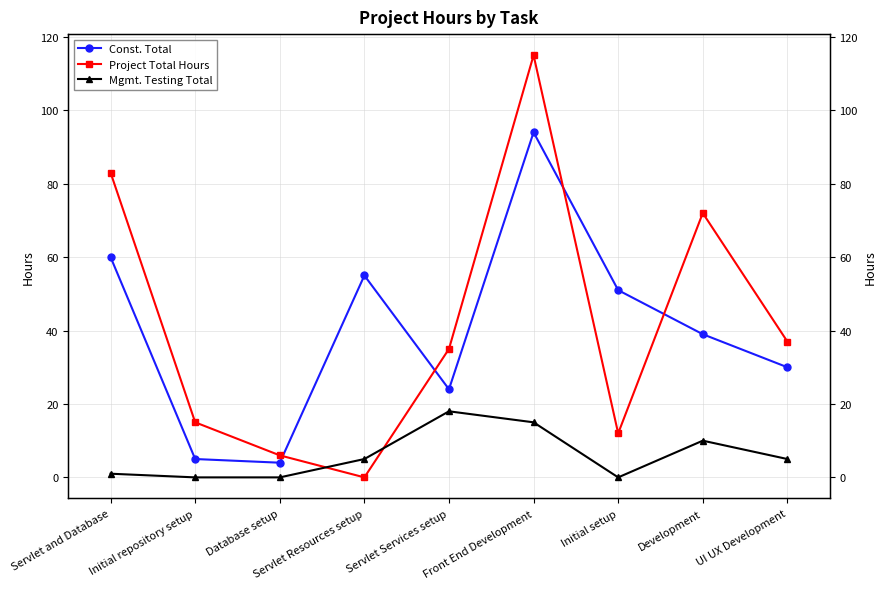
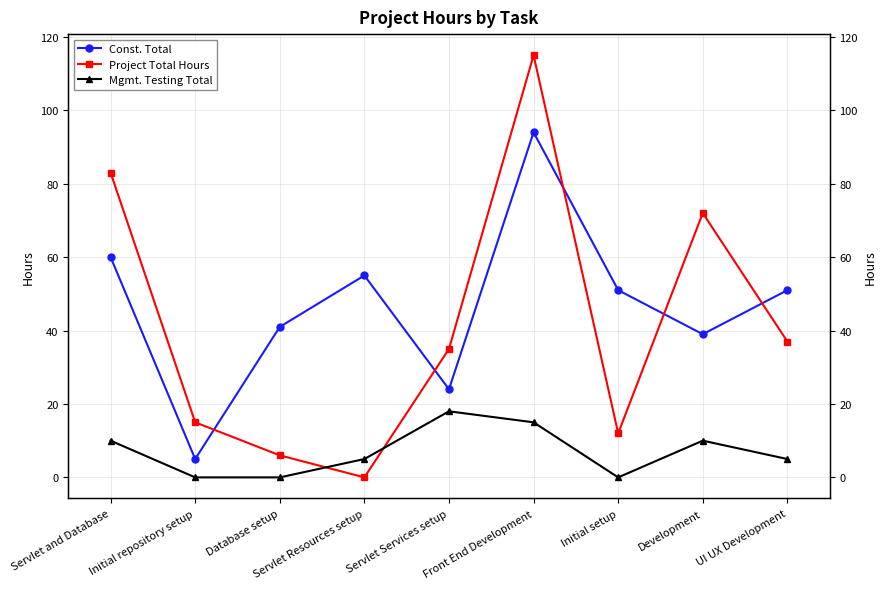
  {
    "Const. Total": {
      "Servlet and Database": 60,
      "Initial repository setup": 5,
-     "Database setup": 4,
+     "Database setup": 41,
      "Servlet Resources setup": 55,
      "Servlet Services setup": 24,
      "Front End Development": 94,
      "Initial setup": 51,
      "Development": 39,
-     "UI UX Development": 30
+     "UI UX Development": 51
    },
    "Project Total Hours": {
      "Servlet and Database": 83,
      "Initial repository setup": 15,
      "Database setup": 6,
      "Servlet Resources setup": 0,
      "Servlet Services setup": 35,
      "Front End Development": 115,
      "Initial setup": 12,
      "Development": 72,
      "UI UX Development": 37
    },
    "Mgmt. Testing Total": {
-     "Servlet and Database": 1,
+     "Servlet and Database": 10,
      "Initial repository setup": 0,
      "Database setup": 0,
      "Servlet Resources setup": 5,
      "Servlet Services setup": 18,
      "Front End Development": 15,
      "Initial setup": 0,
      "Development": 10,
      "UI UX Development": 5
    }
  }
